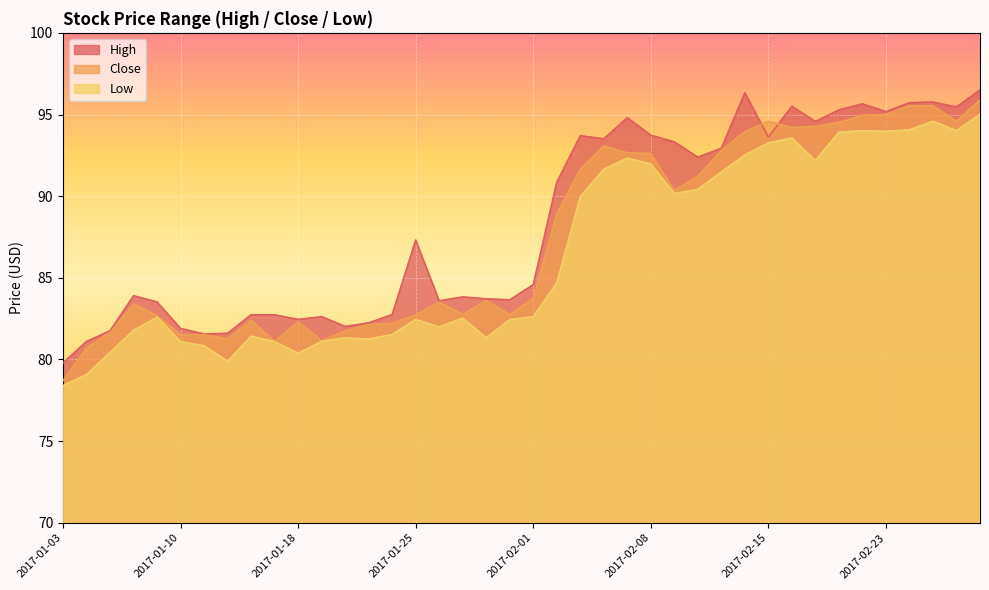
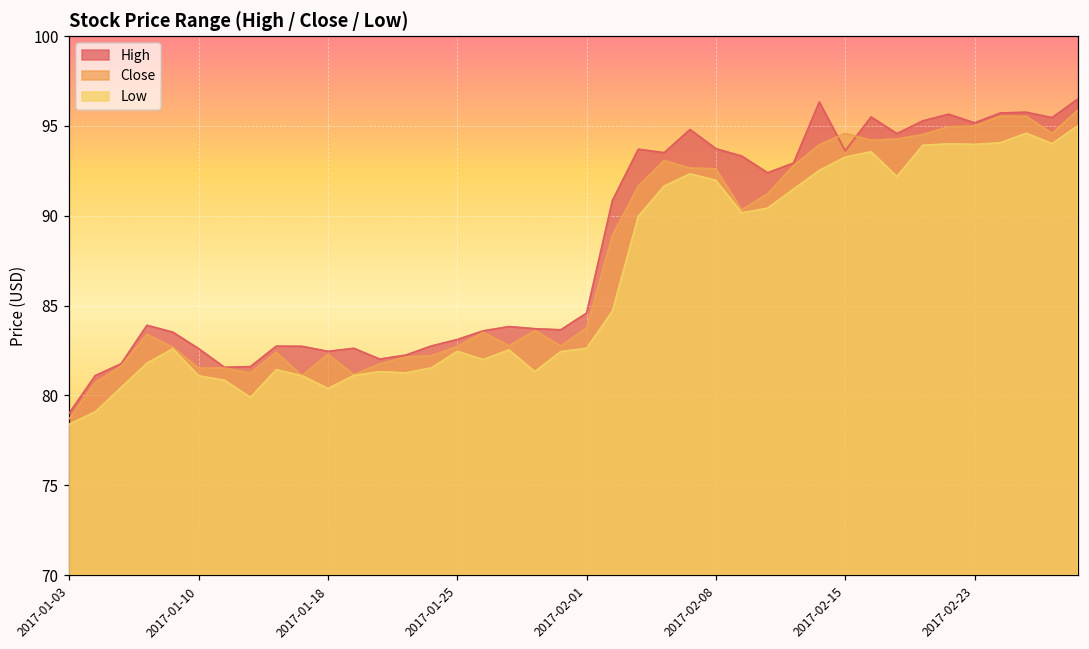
  {
    "High": {
-     "2017-01-03": 79.8,
-     "2017-01-10": 81.9,
+     "2017-01-03": 79.0,
+     "2017-01-10": 82.6,
      "2017-01-18": 82.4,
-     "2017-01-25": 87.3,
+     "2017-01-25": 83.1,
      "2017-02-01": 84.6,
      "2017-02-08": 93.7,
      "2017-02-15": 93.6,
      "2017-02-23": 95.2
    }
  }
